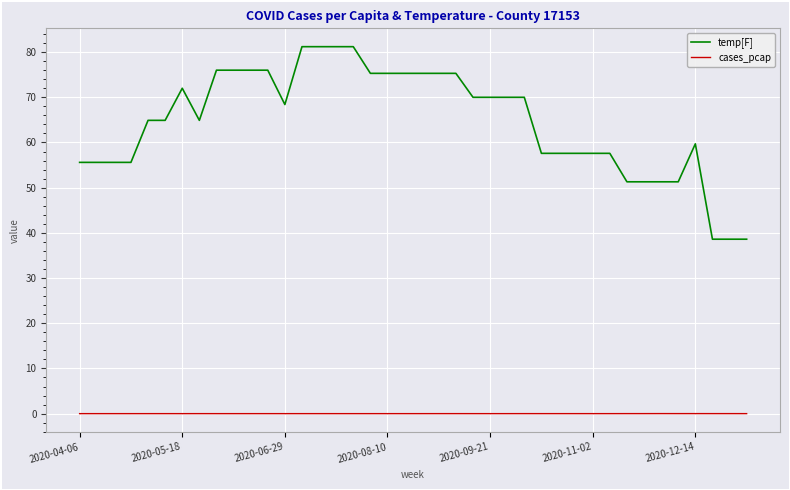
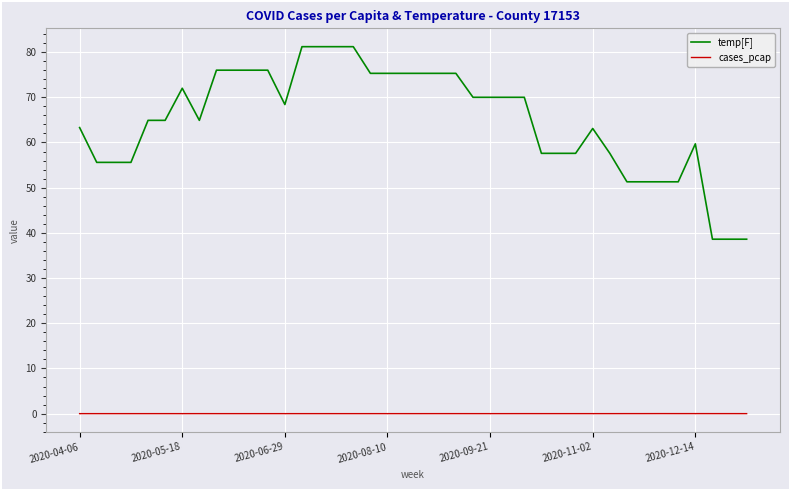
  {
    "temp[F]": {
-     "2020-04-06": 56,
+     "2020-04-06": 63,
      "2020-05-18": 72,
      "2020-06-29": 68,
      "2020-08-10": 75,
      "2020-09-21": 70,
-     "2020-11-02": 58,
+     "2020-11-02": 63,
      "2020-12-14": 60
    },
    "cases_pcap": {
      "2020-04-06": 0,
      "2020-05-18": 0,
      "2020-06-29": 0,
      "2020-08-10": 0,
      "2020-09-21": 0,
      "2020-11-02": 0,
      "2020-12-14": 0
    }
  }
